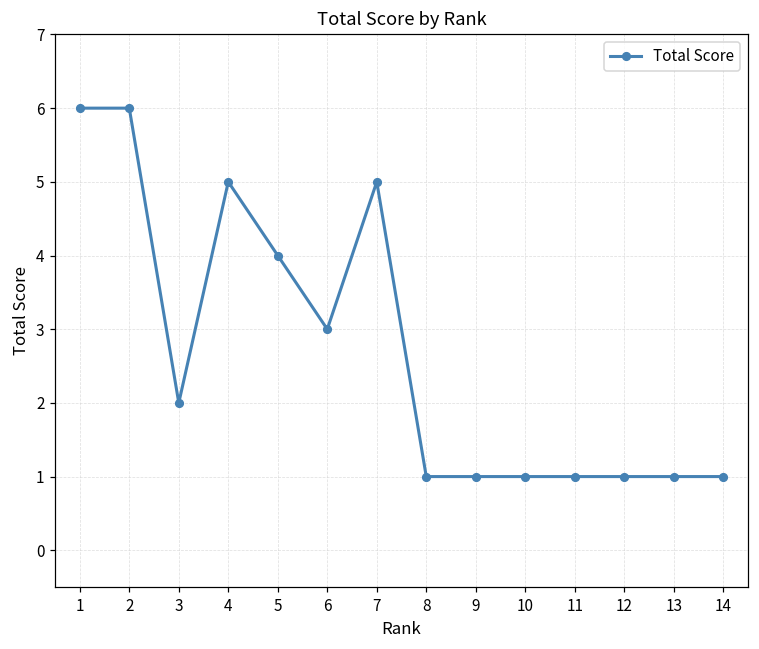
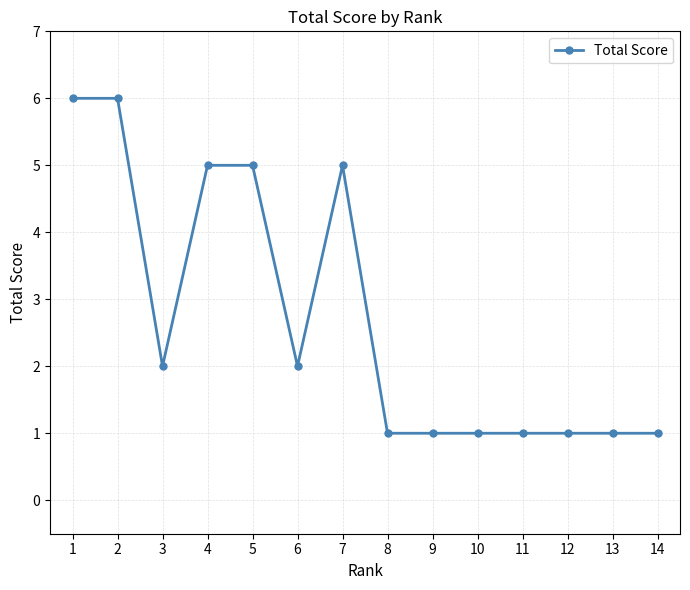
  {
    "1": 6,
    "2": 6,
    "3": 2,
    "4": 5,
-   "5": 4,
-   "6": 3,
+   "5": 5,
+   "6": 2,
    "7": 5,
    "8": 1,
    "9": 1,
    "10": 1,
    "11": 1,
    "12": 1,
    "13": 1,
    "14": 1
  }
